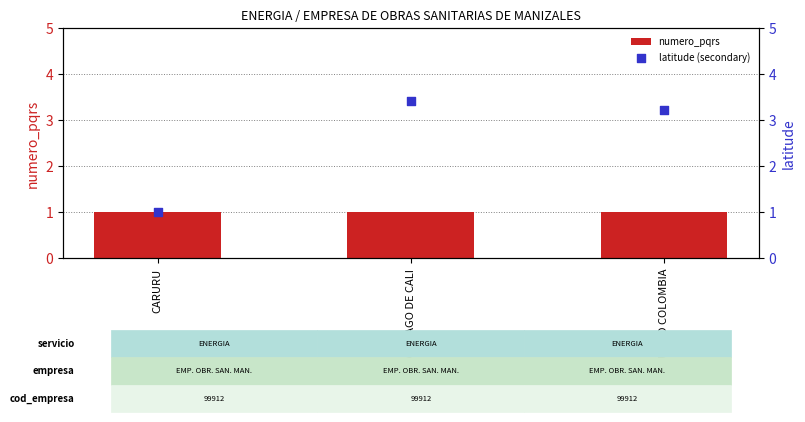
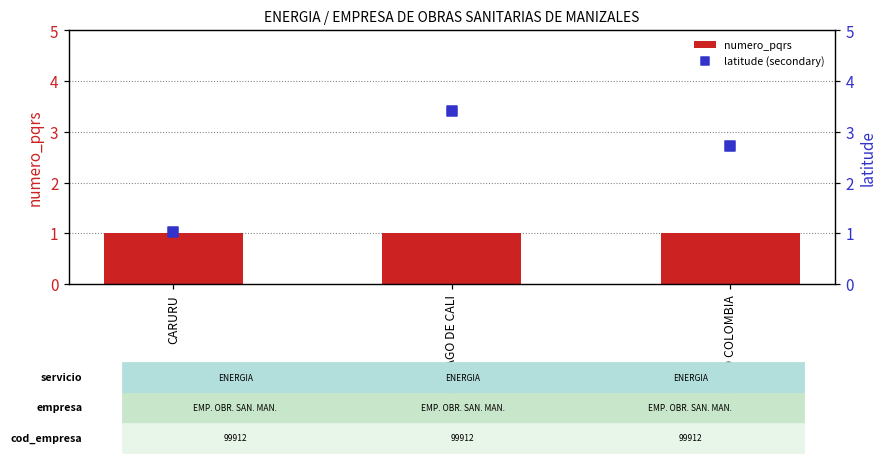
  {
    "numero_pqrs": {
      "CARURU": 1.0,
      "SANTIAGO DE CALI": 1.0,
      "PUERTO COLOMBIA": 1.0
    },
    "latitude (secondary)": {
-     "PUERTO COLOMBIA": 3.2
+     "PUERTO COLOMBIA": 2.7
    }
  }
